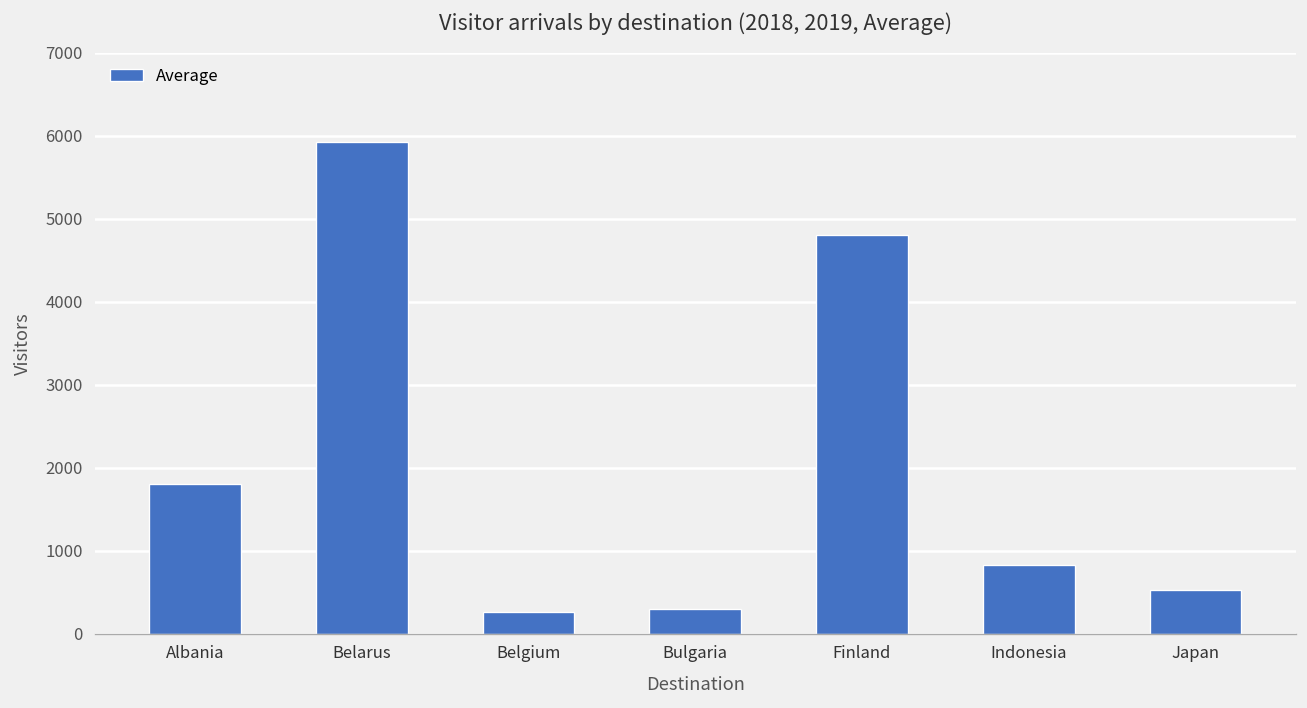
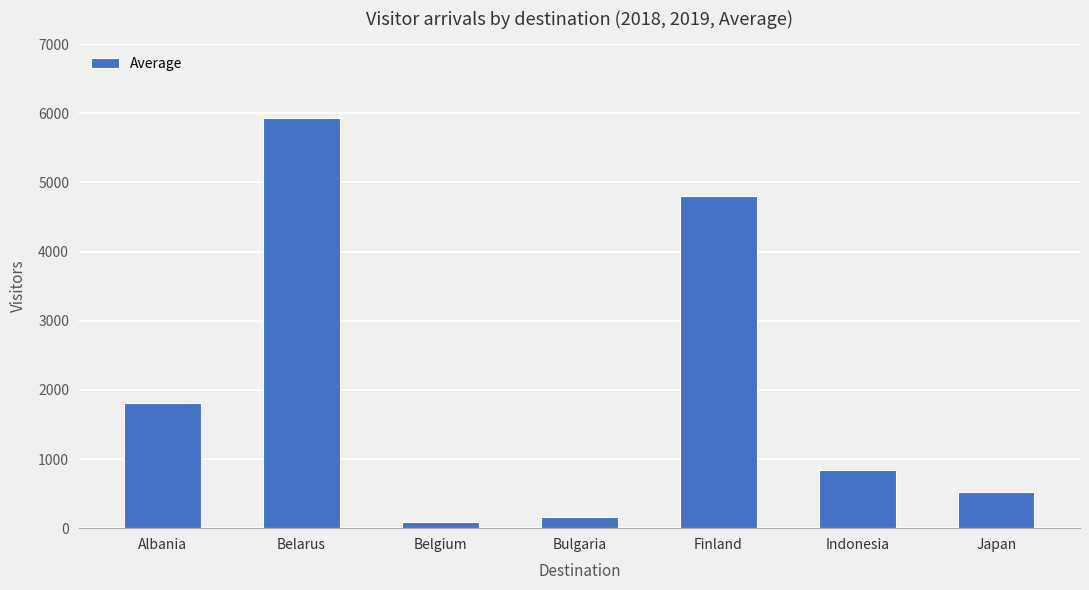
  {
    "Albania": 1800,
    "Belarus": 5900,
-   "Belgium": 300,
-   "Bulgaria": 300,
+   "Belgium": 100,
+   "Bulgaria": 200,
    "Finland": 4800,
    "Indonesia": 800,
    "Japan": 500
  }
